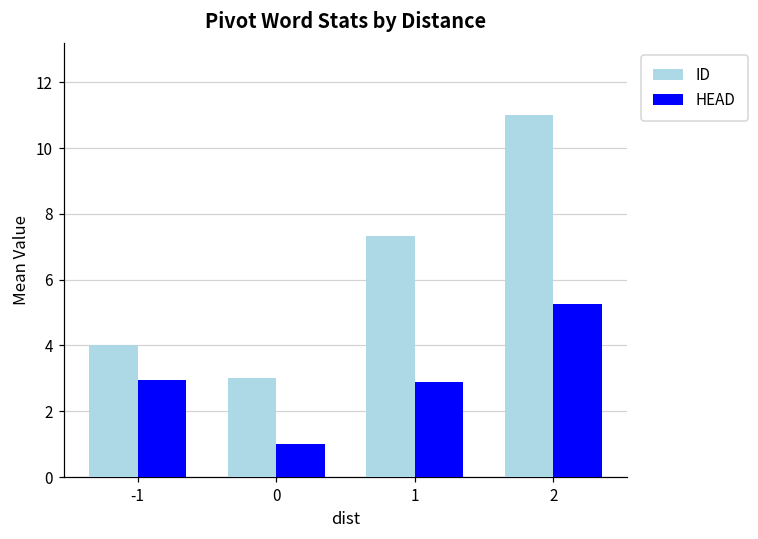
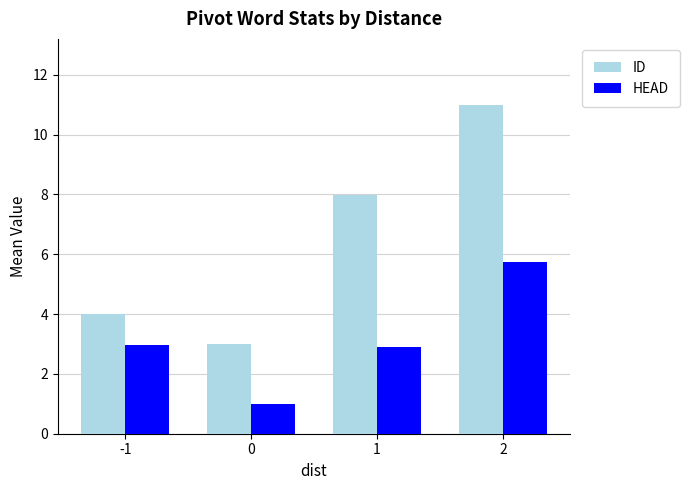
  {
    "ID": {
      "-1": 4.0,
      "0": 3.0,
-     "1": 7.3,
+     "1": 8.0,
      "2": 11.0
    },
    "HEAD": {
      "-1": 3.0,
      "0": 1.0,
      "1": 2.9,
-     "2": 5.3
+     "2": 5.8
    }
  }
